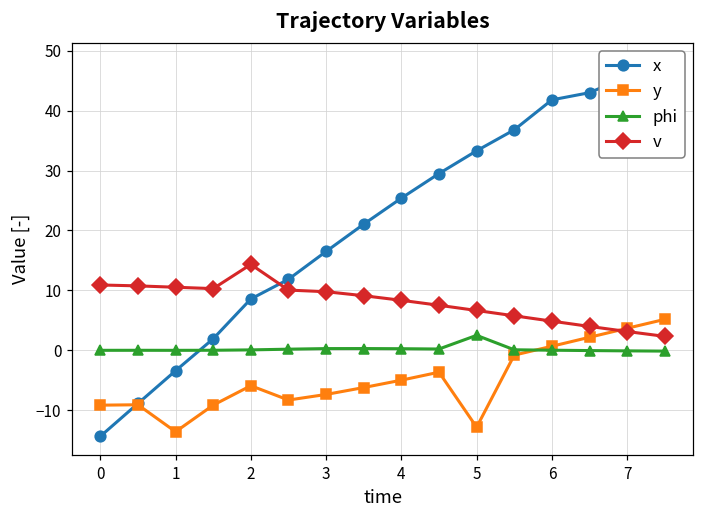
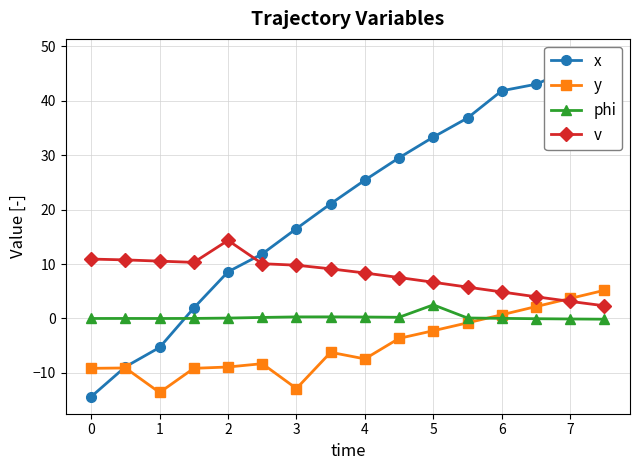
  {
    "x": {
      "0": -14,
-     "1": -3,
+     "1": -5,
      "2": 9,
      "3": 17,
      "4": 25,
      "5": 33,
      "6": 42
    },
    "y": {
      "0": -9,
      "1": -14,
-     "2": -6,
-     "3": -7,
-     "4": -5,
-     "5": -13,
+     "2": -9,
+     "3": -13,
+     "4": -7,
+     "5": -2,
      "6": 1,
      "7": 4
    },
    "phi": {
      "0": 0,
      "1": 0,
      "2": 0,
      "3": 0,
      "4": 0,
      "5": 3,
      "6": 0,
      "7": 0
    },
    "v": {
      "0": 11,
      "1": 11,
      "2": 14,
      "3": 10,
      "4": 8,
      "5": 7,
      "6": 5,
      "7": 3
    }
  }
